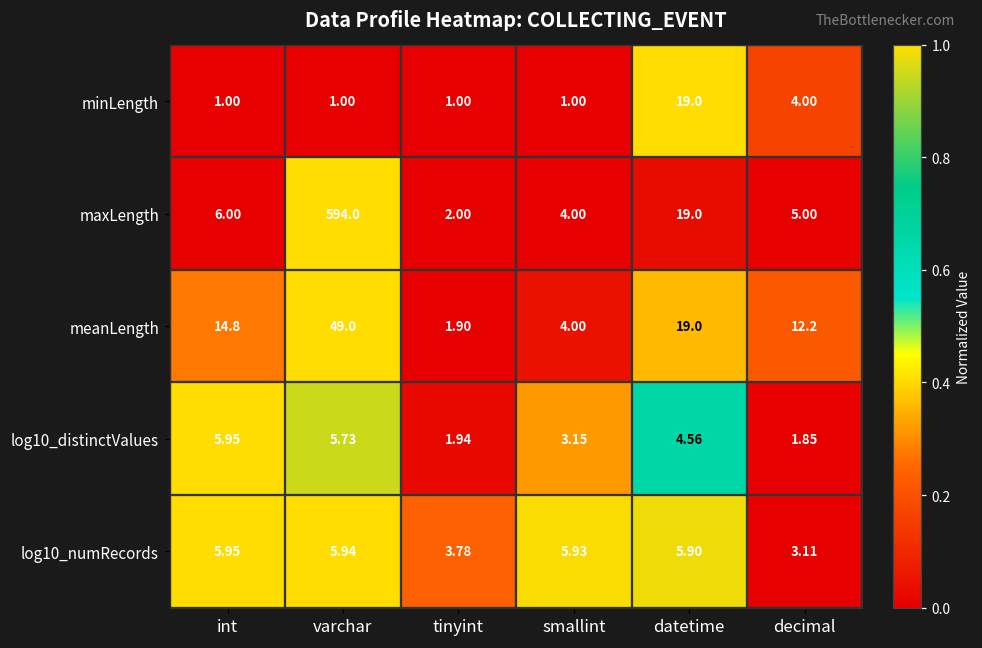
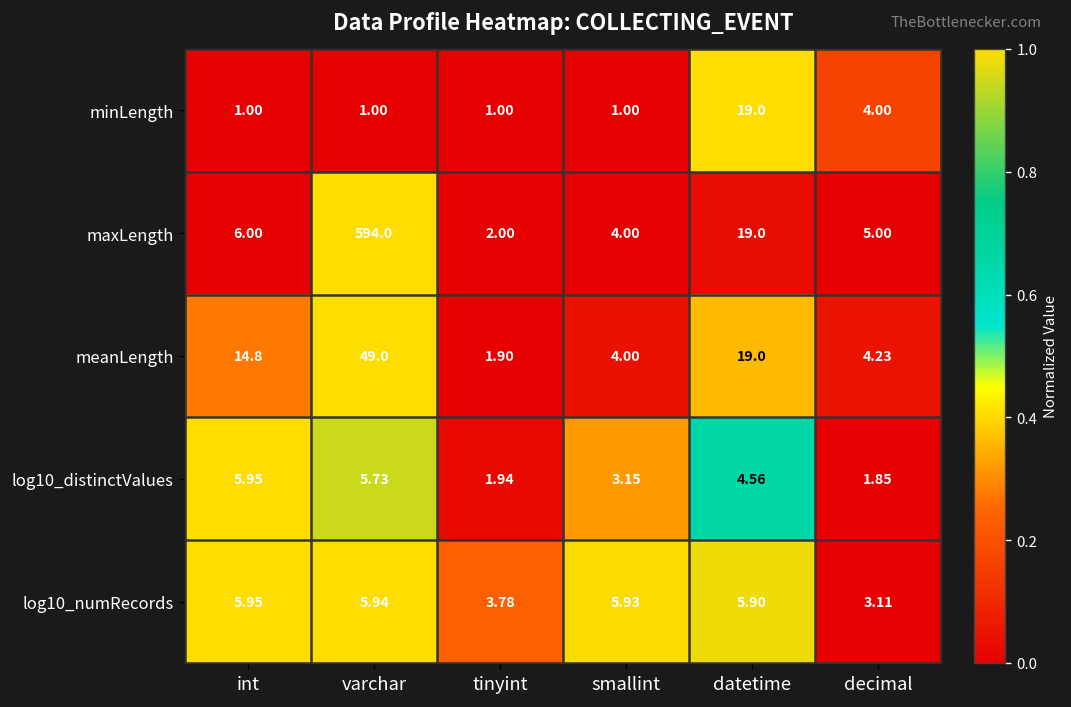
  {
    "minLength": {
      "int": 1.00,
      "varchar": 1.00,
      "tinyint": 1.00,
      "smallint": 1.00,
      "datetime": 19.0,
      "decimal": 4.00
    },
    "maxLength": {
      "int": 6.00,
      "varchar": 594.0,
      "tinyint": 2.00,
      "smallint": 4.00,
      "datetime": 19.0,
      "decimal": 5.00
    },
    "meanLength": {
      "int": 14.8,
      "varchar": 49.0,
      "tinyint": 1.90,
      "smallint": 4.00,
      "datetime": 19.0,
-     "decimal": 12.2
+     "decimal": 4.23
    },
    "log10_distinctValues": {
      "int": 5.95,
      "varchar": 5.73,
      "tinyint": 1.94,
      "smallint": 3.15,
      "datetime": 4.56,
      "decimal": 1.85
    },
    "log10_numRecords": {
      "int": 5.95,
      "varchar": 5.94,
      "tinyint": 3.78,
      "smallint": 5.93,
      "datetime": 5.90,
      "decimal": 3.11
    }
  }
